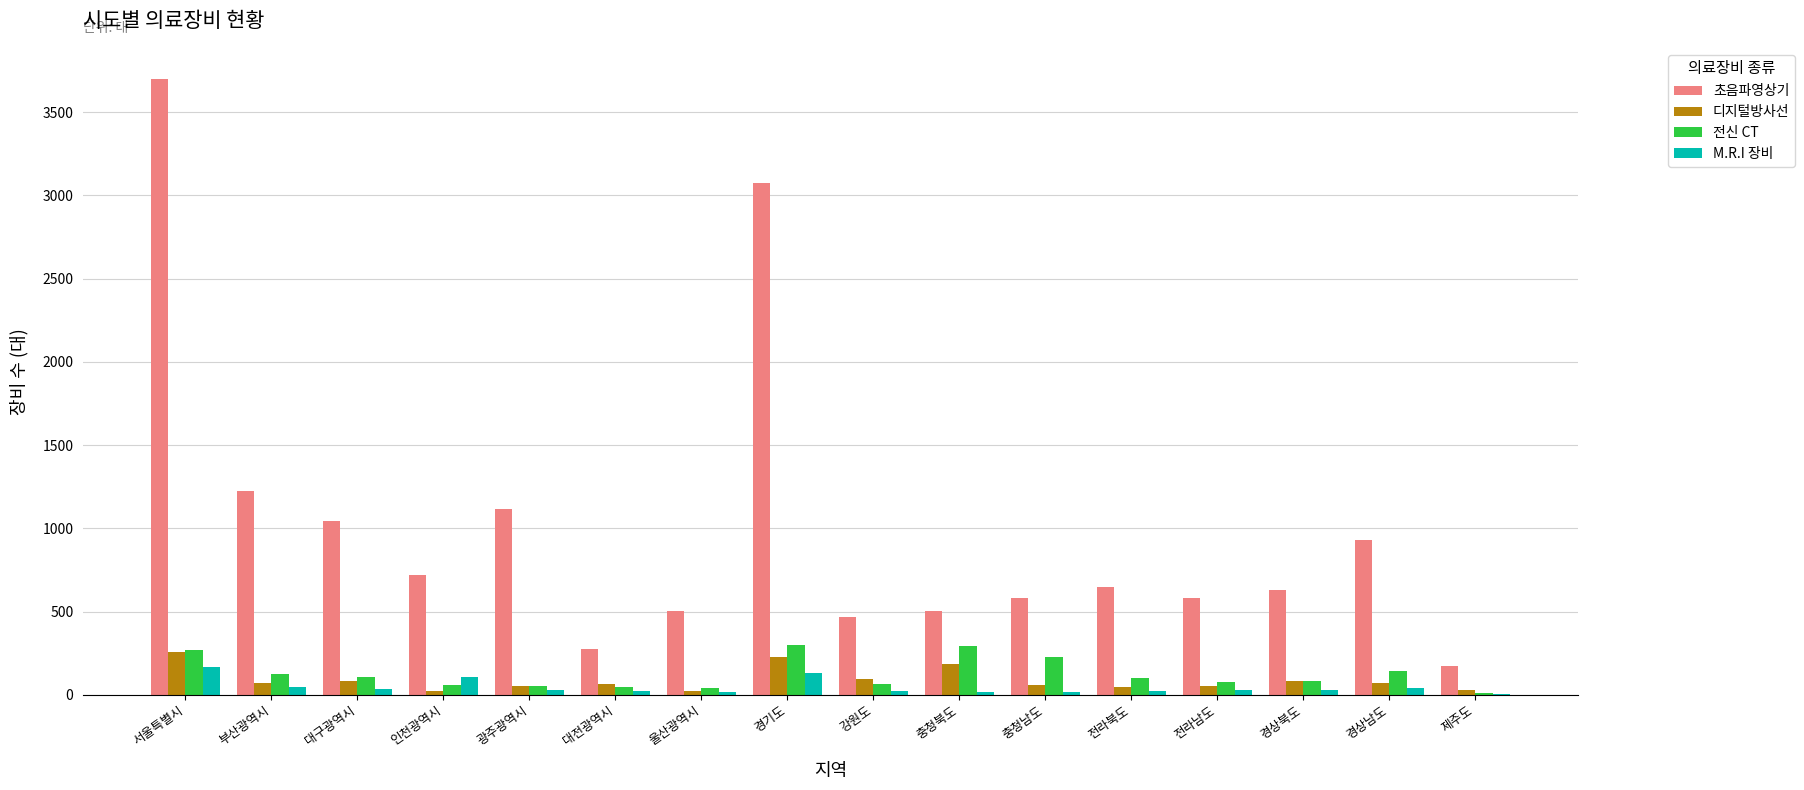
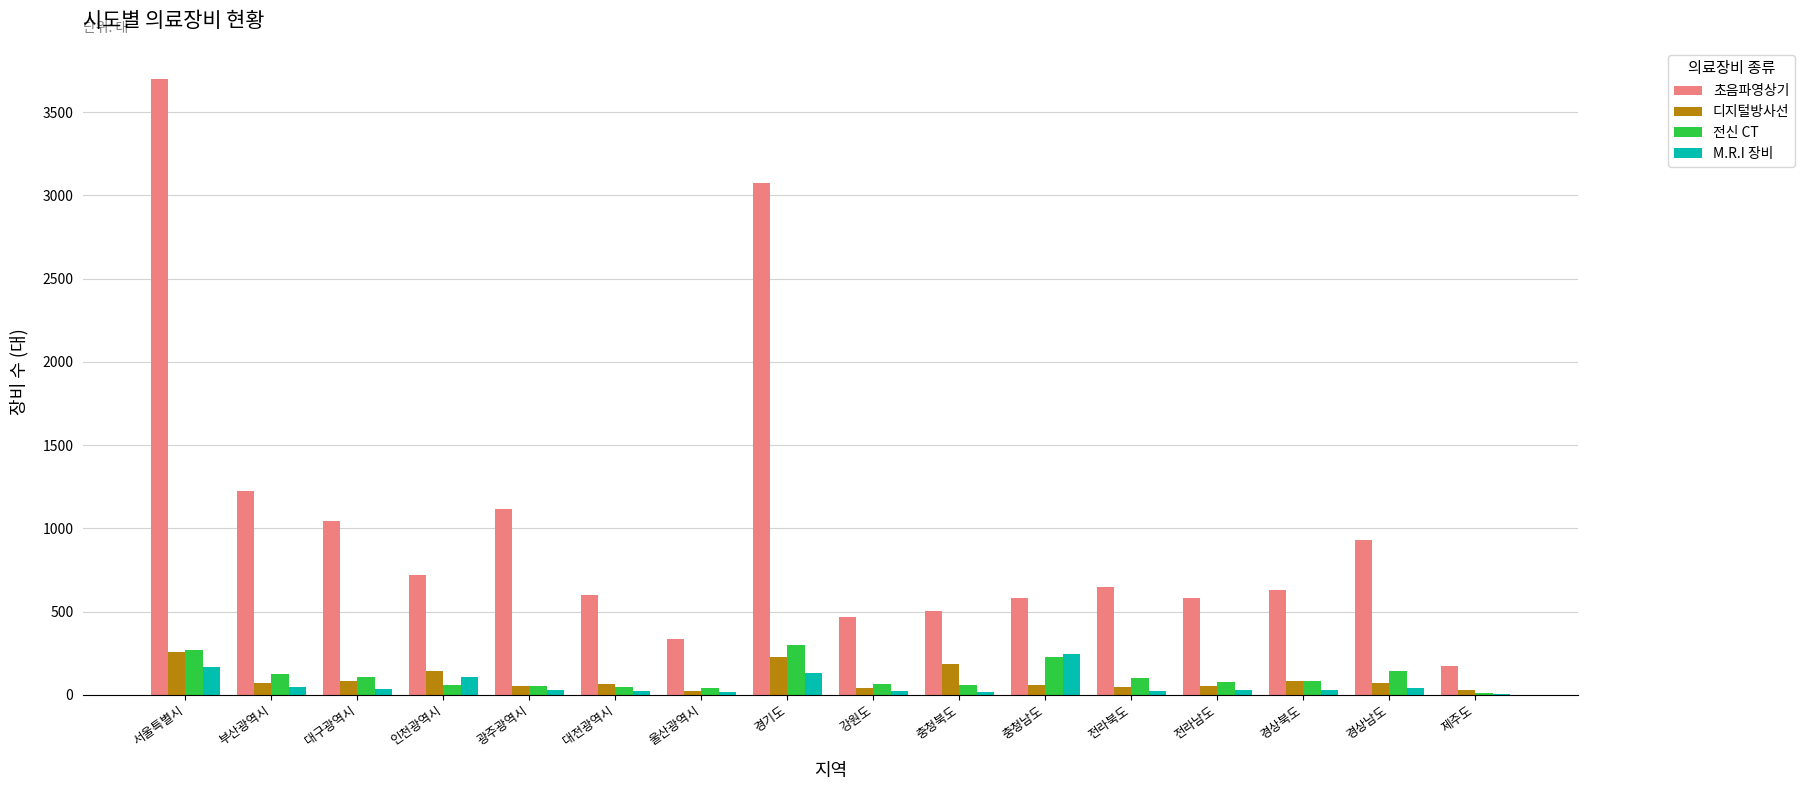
  {
    "초음파영상기": {
      "서울특별시": 3700,
      "부산광역시": 1230,
      "대구광역시": 1040,
      "인천광역시": 720,
      "광주광역시": 1120,
-     "대전광역시": 280,
-     "울산광역시": 500,
+     "대전광역시": 600,
+     "울산광역시": 340,
      "경기도": 3070,
      "강원도": 470,
      "충청북도": 500,
      "충청남도": 580,
      "전라북도": 650,
      "전라남도": 580,
      "경상북도": 630,
      "경상남도": 930,
      "제주도": 170
    },
    "디지털방사선": {
      "서울특별시": 260,
      "부산광역시": 70,
      "대구광역시": 80,
-     "인천광역시": 20,
+     "인천광역시": 150,
      "광주광역시": 50,
      "대전광역시": 60,
      "울산광역시": 20,
      "경기도": 230,
-     "강원도": 100,
+     "강원도": 40,
      "충청북도": 180,
      "충청남도": 60,
      "전라북도": 50,
      "전라남도": 50,
      "경상북도": 80,
      "경상남도": 70,
      "제주도": 30
    },
    "전신 CT": {
      "서울특별시": 270,
      "부산광역시": 120,
      "대구광역시": 110,
      "인천광역시": 60,
      "광주광역시": 50,
      "대전광역시": 50,
      "울산광역시": 40,
      "경기도": 300,
      "강원도": 70,
-     "충청북도": 290,
+     "충청북도": 60,
      "충청남도": 230,
      "전라북도": 100,
      "전라남도": 80,
      "경상북도": 80,
      "경상남도": 140
    },
    "M.R.I 장비": {
      "서울특별시": 170,
      "부산광역시": 50,
      "대구광역시": 30,
      "인천광역시": 110,
      "광주광역시": 30,
      "대전광역시": 20,
      "울산광역시": 20,
      "경기도": 130,
      "강원도": 20,
-     "충청남도": 20,
+     "충청남도": 240,
      "전라북도": 20,
      "전라남도": 30,
      "경상북도": 30,
      "경상남도": 40
    }
  }
